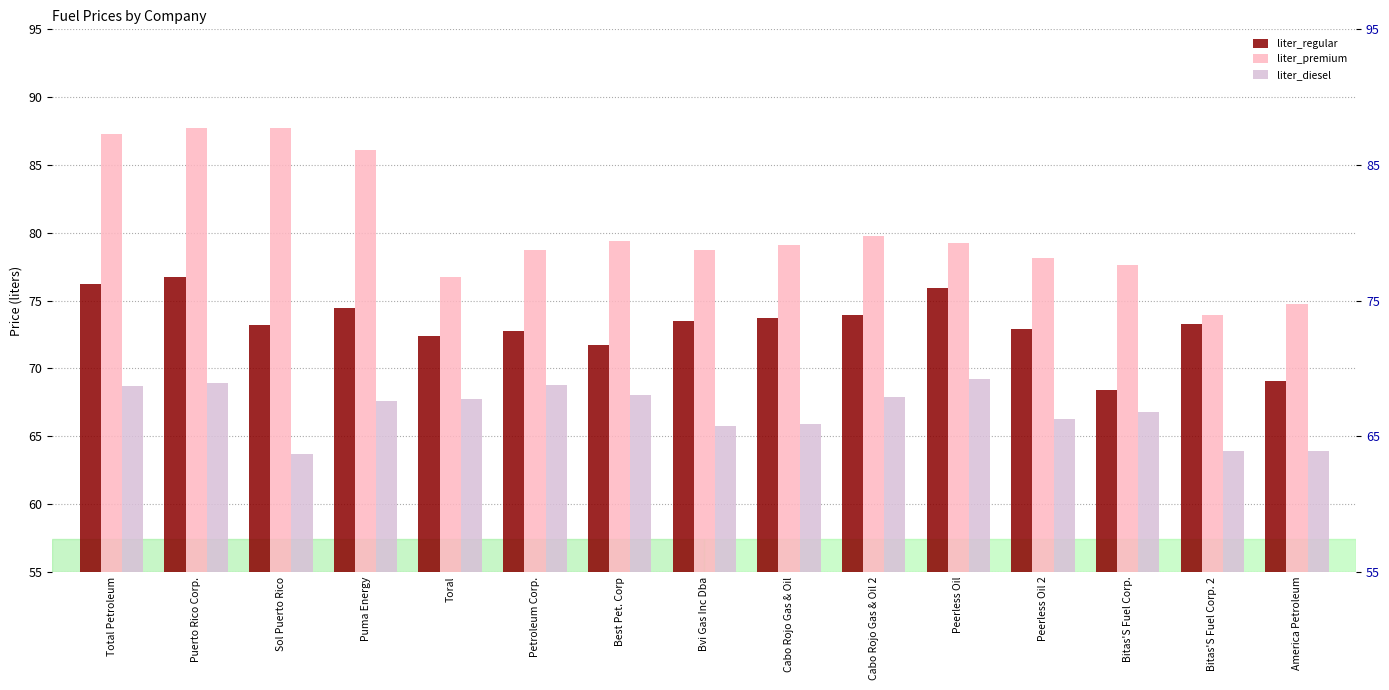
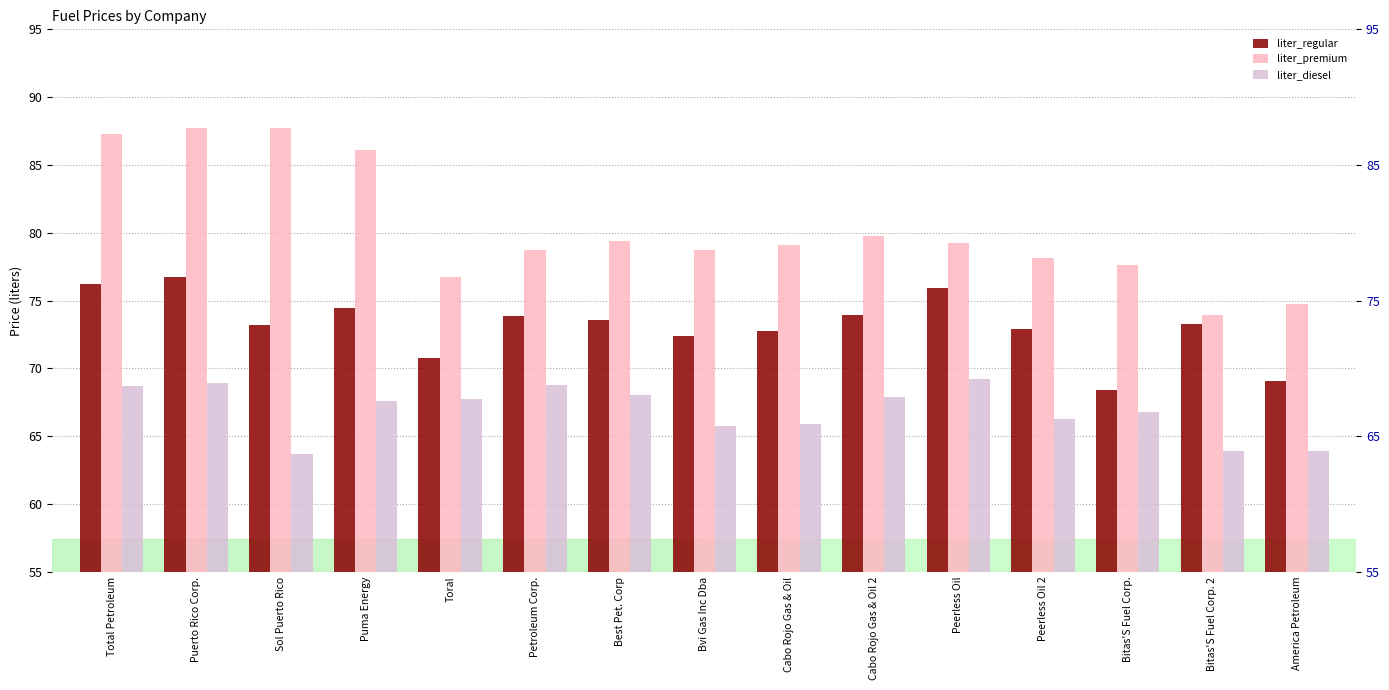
  {
    "liter_regular": {
      "Total Petroleum": 76.3,
      "Puerto Rico Corp.": 76.7,
      "Sol Puerto Rico": 73.2,
      "Puma Energy": 74.5,
-     "Toral": 72.4,
-     "Petroleum Corp.": 72.7,
-     "Best Pet. Corp": 71.7,
-     "Bvi Gas Inc Dba": 73.5,
-     "Cabo Rojo Gas & Oil": 73.7,
+     "Toral": 70.7,
+     "Petroleum Corp.": 73.9,
+     "Best Pet. Corp": 73.6,
+     "Bvi Gas Inc Dba": 72.4,
+     "Cabo Rojo Gas & Oil": 72.8,
      "Cabo Rojo Gas & Oil 2": 73.9,
      "Peerless Oil": 75.9,
      "Peerless Oil 2": 72.9,
      "Bitas'S Fuel Corp.": 68.4,
      "Bitas'S Fuel Corp. 2": 73.3,
      "America Petroleum": 69.1
    }
  }
